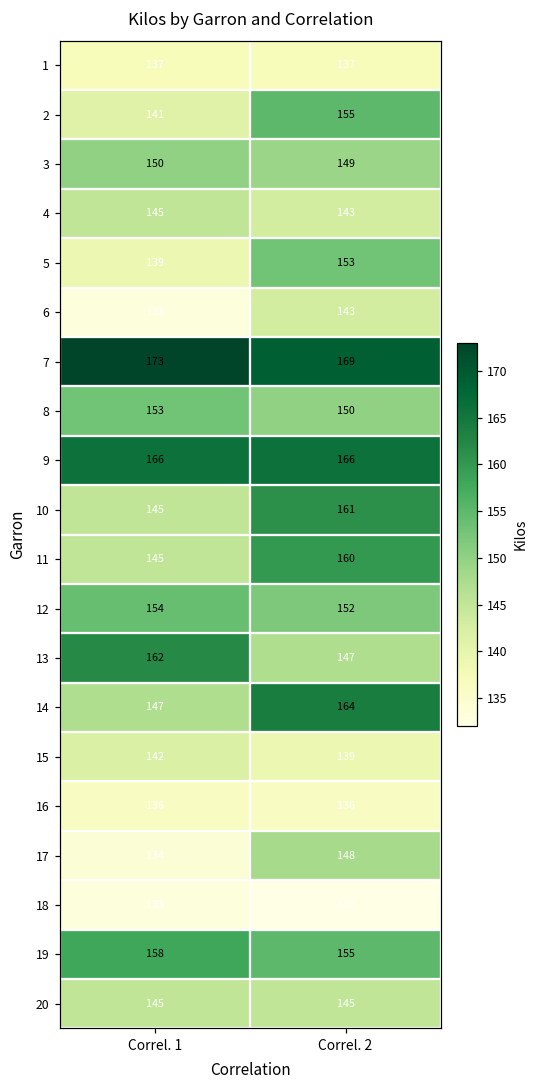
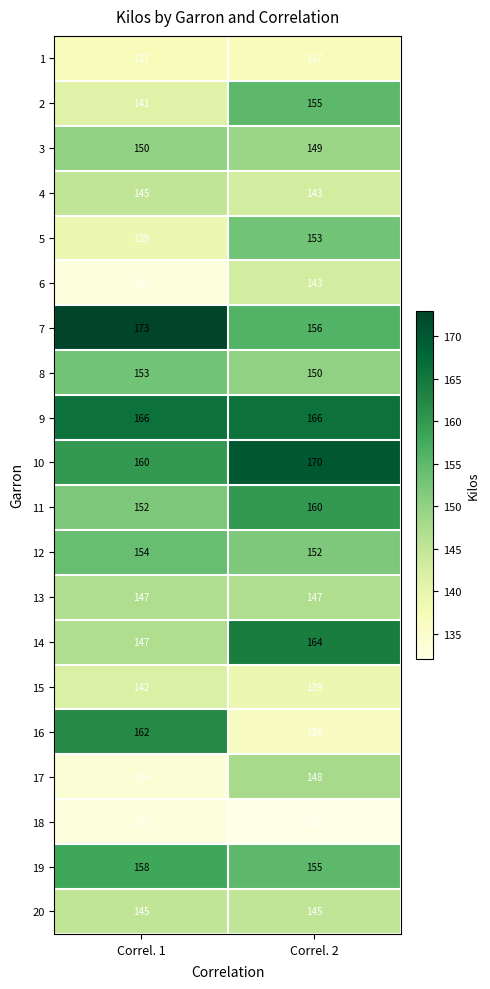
  {
    "1": {
      "Correl. 1": 137,
      "Correl. 2": 137
    },
    "2": {
      "Correl. 1": 141,
      "Correl. 2": 155
    },
    "3": {
      "Correl. 1": 150,
      "Correl. 2": 149
    },
    "4": {
      "Correl. 1": 145,
      "Correl. 2": 143
    },
    "5": {
      "Correl. 1": 139,
      "Correl. 2": 153
    },
    "6": {
      "Correl. 2": 143
    },
    "7": {
      "Correl. 1": 173,
-     "Correl. 2": 169
+     "Correl. 2": 156
    },
    "8": {
      "Correl. 1": 153,
      "Correl. 2": 150
    },
    "9": {
      "Correl. 1": 166,
      "Correl. 2": 166
    },
    "10": {
-     "Correl. 1": 145,
-     "Correl. 2": 161
+     "Correl. 1": 160,
+     "Correl. 2": 170
    },
    "11": {
-     "Correl. 1": 145,
+     "Correl. 1": 152,
      "Correl. 2": 160
    },
    "12": {
      "Correl. 1": 154,
      "Correl. 2": 152
    },
    "13": {
-     "Correl. 1": 162,
+     "Correl. 1": 147,
      "Correl. 2": 147
    },
    "14": {
      "Correl. 1": 147,
      "Correl. 2": 164
    },
    "15": {
      "Correl. 1": 142,
      "Correl. 2": 139
    },
    "16": {
-     "Correl. 1": 136,
+     "Correl. 1": 162,
      "Correl. 2": 136
    },
    "17": {
      "Correl. 2": 148
    },
    "19": {
      "Correl. 1": 158,
      "Correl. 2": 155
    },
    "20": {
      "Correl. 1": 145,
      "Correl. 2": 145
    }
  }
